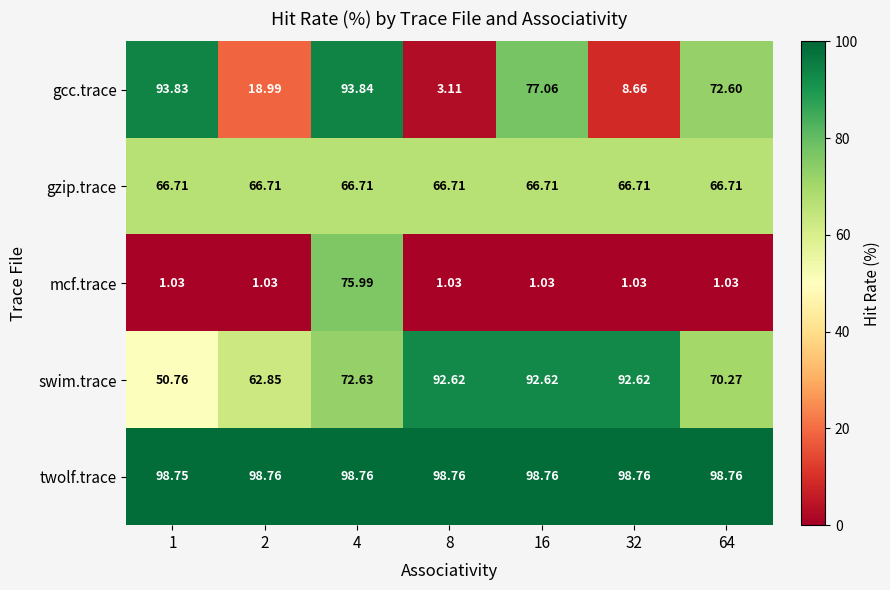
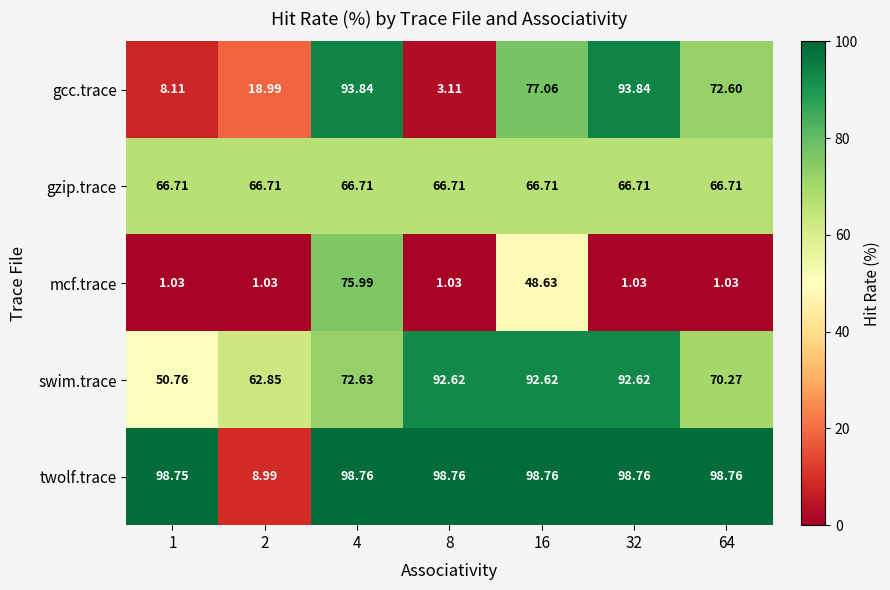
  {
    "gcc.trace": {
-     "1": 93.83,
+     "1": 8.11,
      "2": 18.99,
      "4": 93.84,
      "8": 3.11,
      "16": 77.06,
-     "32": 8.66,
+     "32": 93.84,
      "64": 72.60
    },
    "gzip.trace": {
      "1": 66.71,
      "2": 66.71,
      "4": 66.71,
      "8": 66.71,
      "16": 66.71,
      "32": 66.71,
      "64": 66.71
    },
    "mcf.trace": {
      "1": 1.03,
      "2": 1.03,
      "4": 75.99,
      "8": 1.03,
-     "16": 1.03,
+     "16": 48.63,
      "32": 1.03,
      "64": 1.03
    },
    "swim.trace": {
      "1": 50.76,
      "2": 62.85,
      "4": 72.63,
      "8": 92.62,
      "16": 92.62,
      "32": 92.62,
      "64": 70.27
    },
    "twolf.trace": {
      "1": 98.75,
-     "2": 98.76,
+     "2": 8.99,
      "4": 98.76,
      "8": 98.76,
      "16": 98.76,
      "32": 98.76,
      "64": 98.76
    }
  }
